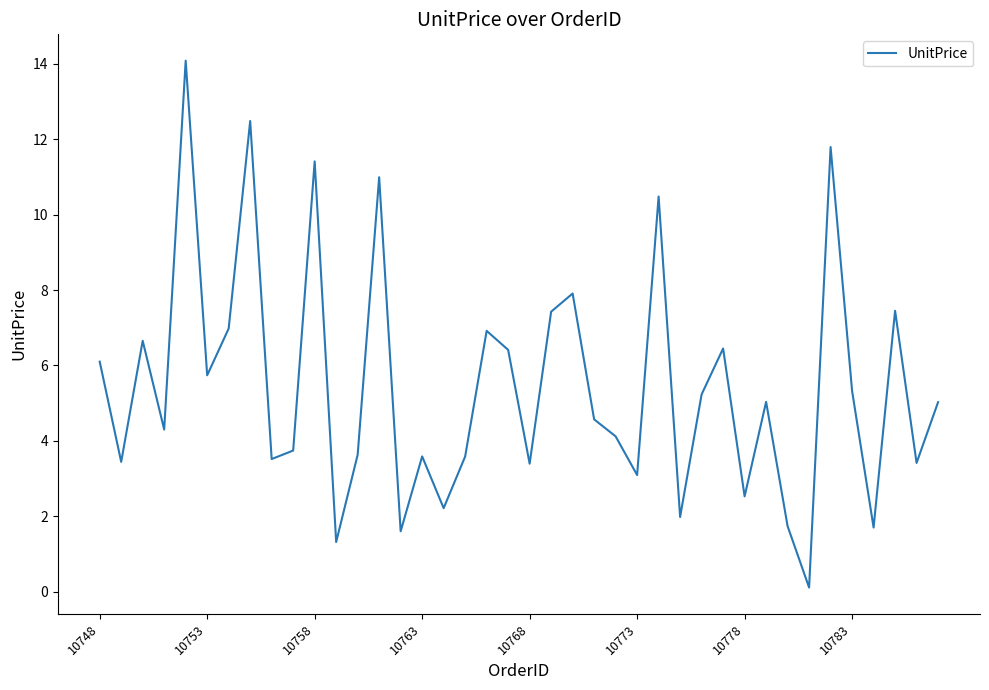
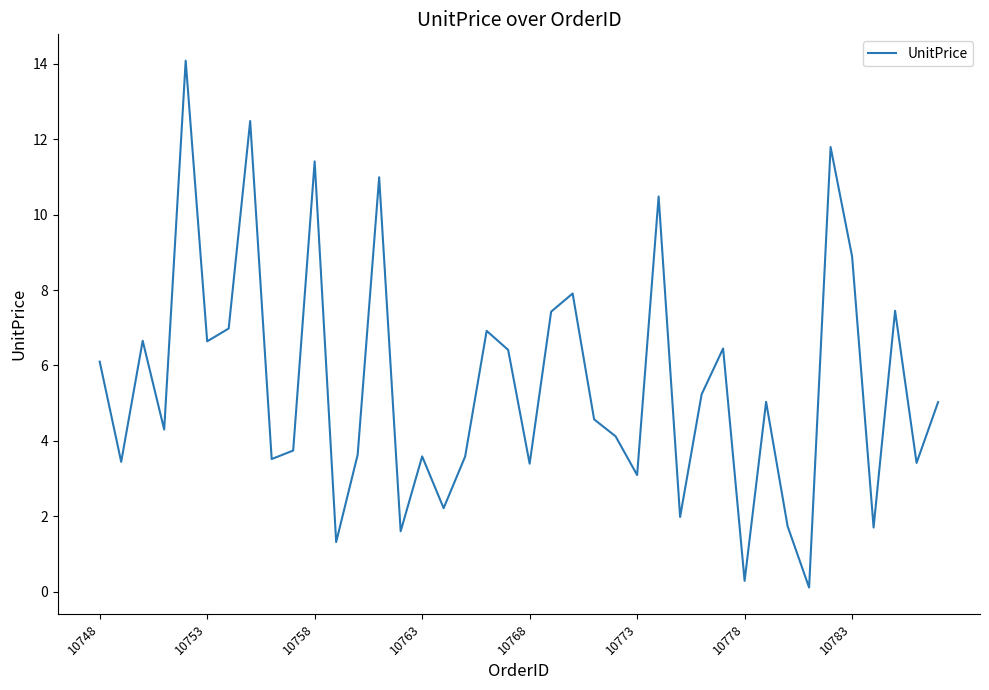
  {
    "10748": 6.1,
-   "10753": 5.7,
+   "10753": 6.6,
    "10758": 11.4,
    "10763": 3.6,
    "10768": 3.4,
    "10773": 3.1,
-   "10778": 2.5,
-   "10783": 5.3
+   "10778": 0.3,
+   "10783": 8.9
  }
